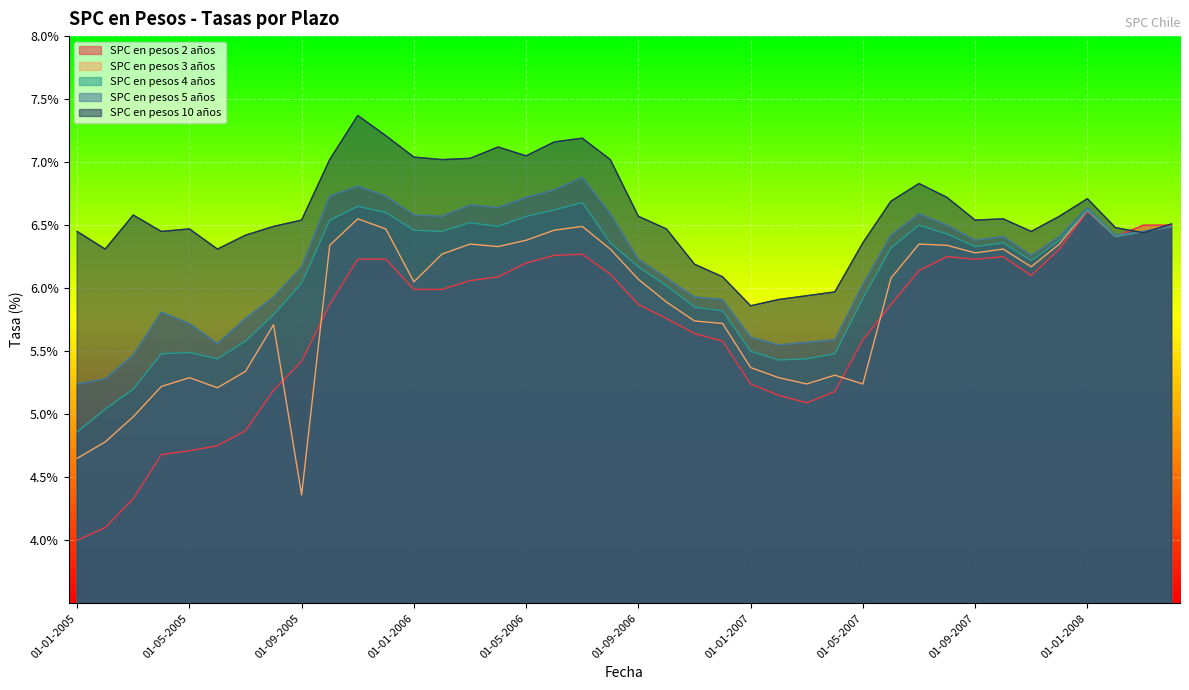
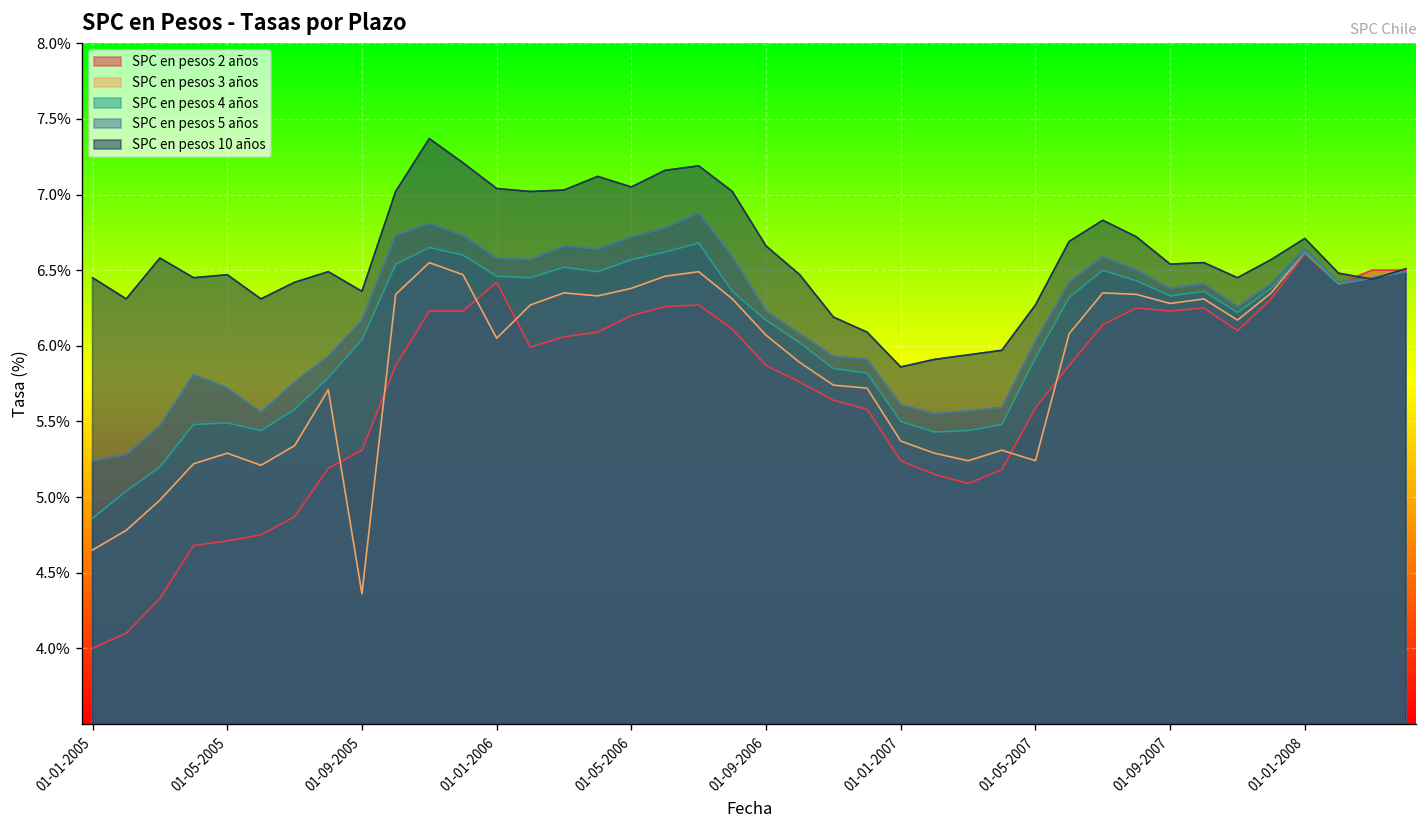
  {
    "SPC en pesos 2 años": {
      "01-01-2005": "4.00%",
      "01-05-2005": "4.71%",
-     "01-09-2005": "5.42%",
-     "01-01-2006": "5.99%",
+     "01-09-2005": "5.31%",
+     "01-01-2006": "6.42%",
      "01-05-2006": "6.20%",
      "01-09-2006": "5.87%",
      "01-01-2007": "5.24%",
      "01-05-2007": "5.59%",
      "01-09-2007": "6.23%"
    },
    "SPC en pesos 3 años": {
      "01-01-2005": "4.65%",
      "01-05-2005": "5.29%",
      "01-09-2005": "4.36%",
      "01-01-2006": "6.05%",
      "01-05-2006": "6.38%",
      "01-09-2006": "6.07%",
      "01-01-2007": "5.37%",
      "01-05-2007": "5.24%",
      "01-09-2007": "6.28%"
    },
    "SPC en pesos 10 años": {
      "01-01-2005": "6.45%",
      "01-05-2005": "6.47%",
-     "01-09-2005": "6.54%",
+     "01-09-2005": "6.36%",
      "01-01-2006": "7.04%",
      "01-05-2006": "7.05%",
-     "01-09-2006": "6.57%",
+     "01-09-2006": "6.66%",
      "01-01-2007": "5.86%",
-     "01-05-2007": "6.36%",
+     "01-05-2007": "6.27%",
      "01-09-2007": "6.54%",
      "01-01-2008": "6.71%"
    }
  }
